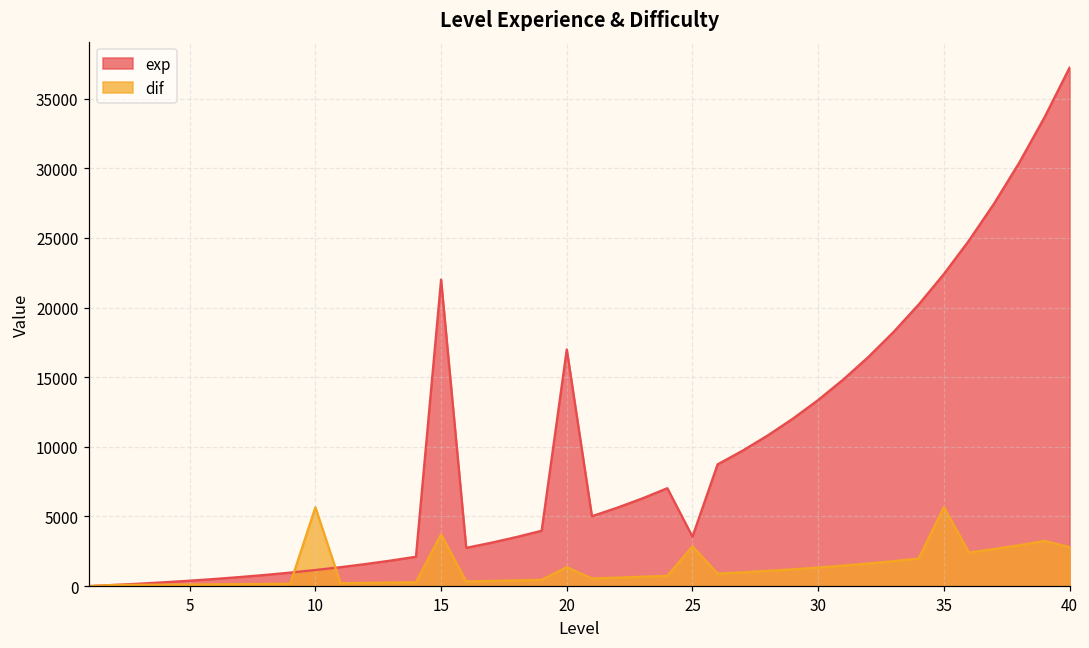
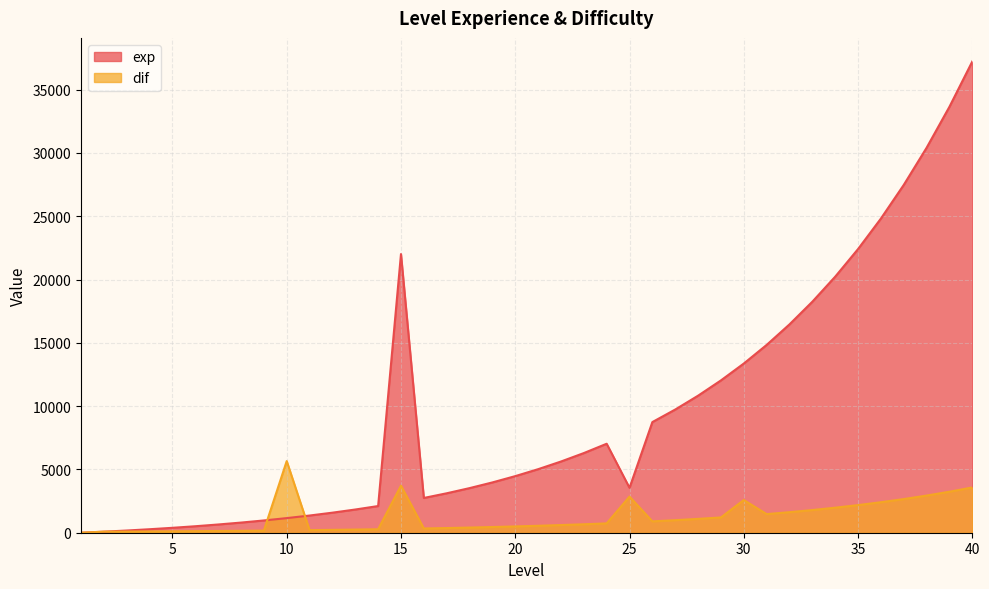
  {
    "exp": {
      "5": 400,
      "10": 1200,
      "15": 22000,
-     "20": 17000,
+     "20": 4500,
      "25": 3500,
      "30": 13400,
      "35": 22400,
      "40": 37200
    },
    "dif": {
      "5": 100,
      "10": 5700,
      "15": 3700,
-     "20": 1400,
+     "20": 500,
      "25": 2900,
-     "30": 1300,
-     "35": 5700,
-     "40": 2800
+     "30": 2600,
+     "35": 2200,
+     "40": 3600
    }
  }
